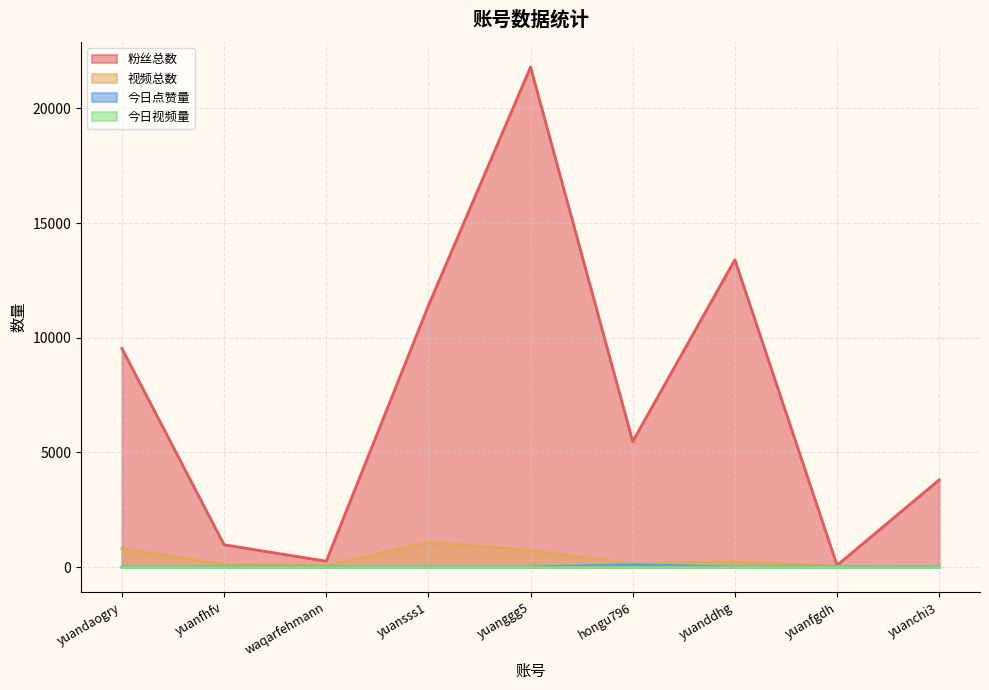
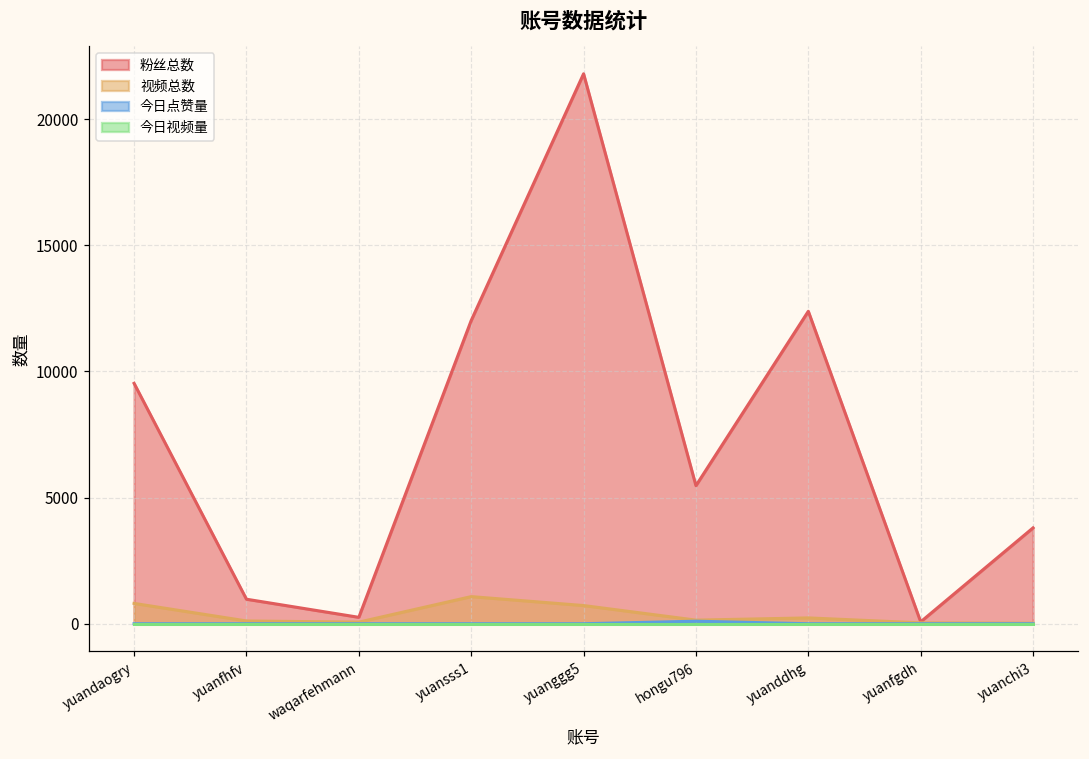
  {
    "粉丝总数": {
      "yuandaogry": 9500,
      "yuanfhfv": 1000,
      "waqarfehmann": 300,
-     "yuansss1": 11400,
+     "yuansss1": 12000,
      "yuanggg5": 21800,
      "hongu796": 5500,
-     "yuanddhg": 13400,
+     "yuanddhg": 12400,
      "yuanchi3": 3800
    },
    "视频总数": {
      "yuandaogry": 800,
      "yuansss1": 1100,
      "yuanggg5": 700,
      "yuanddhg": 200
    }
  }
